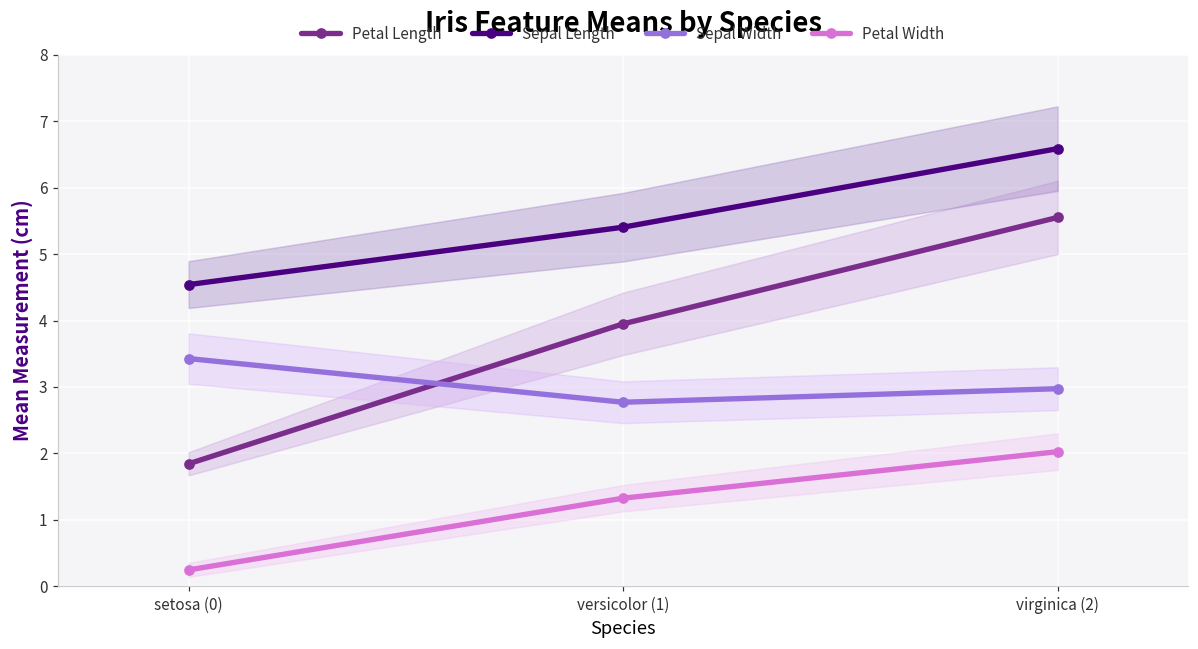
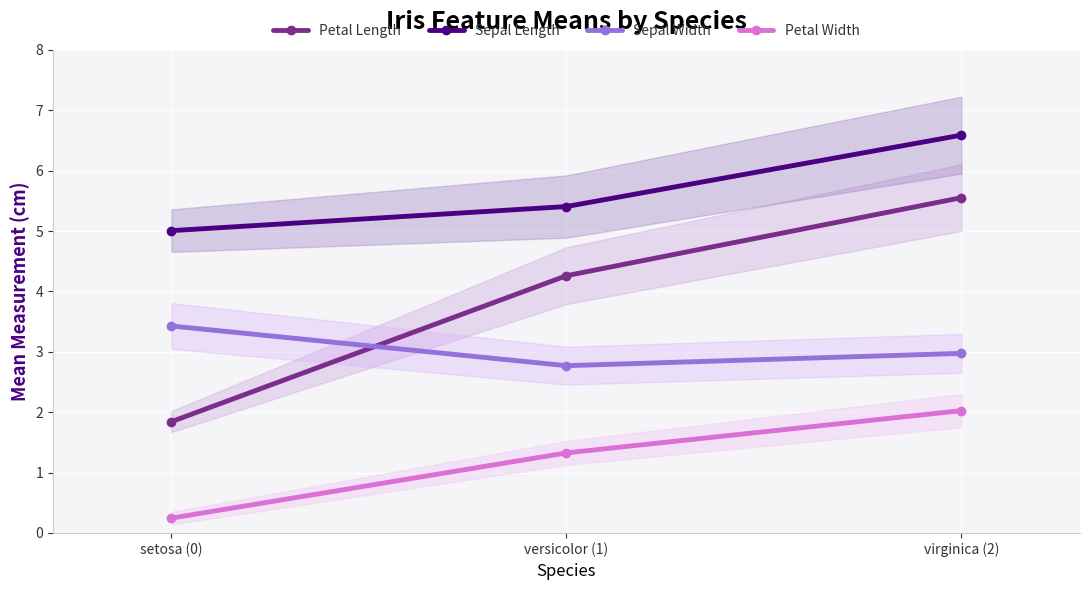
  {
    "Petal Length": {
      "setosa (0)": 1.8,
-     "versicolor (1)": 4.0,
+     "versicolor (1)": 4.3,
      "virginica (2)": 5.6
    },
    "Sepal Length": {
-     "setosa (0)": 4.5,
+     "setosa (0)": 5.0,
      "versicolor (1)": 5.4,
      "virginica (2)": 6.6
    }
  }
